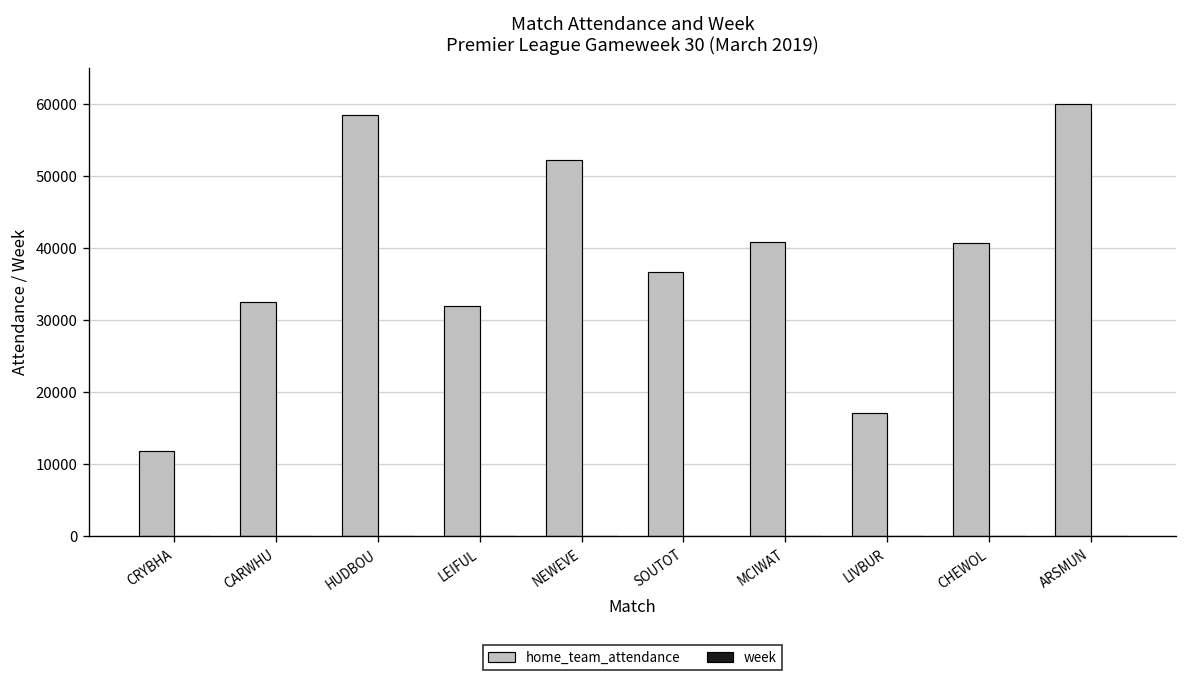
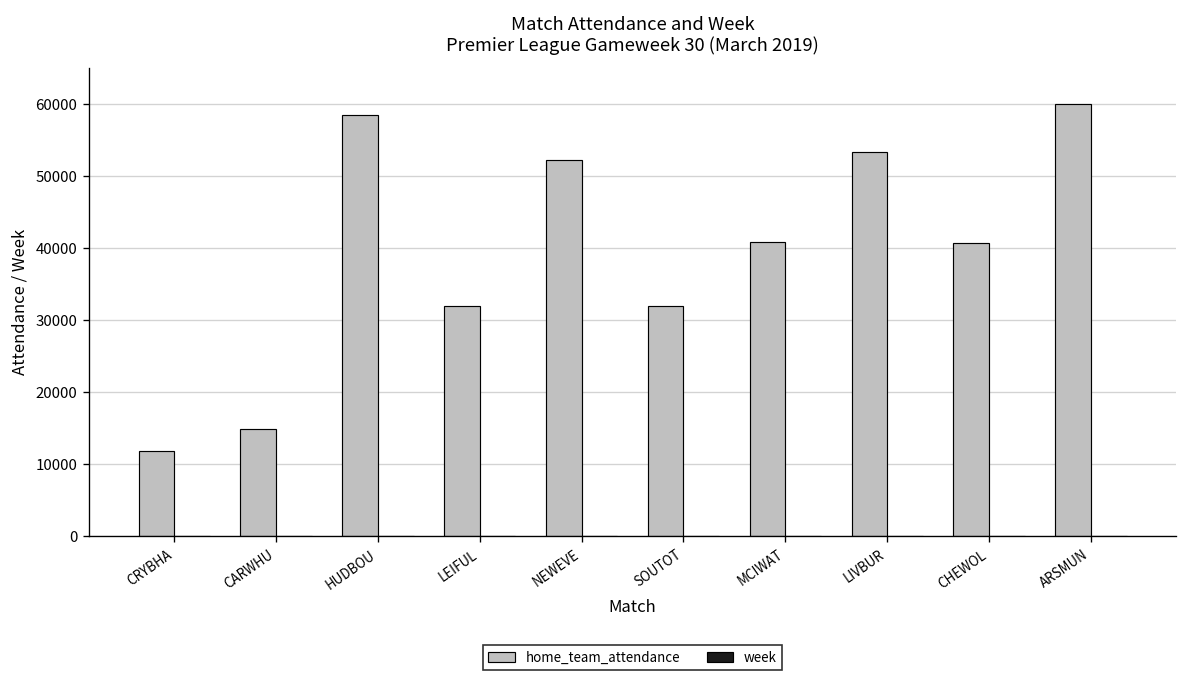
  {
    "home_team_attendance": {
      "CRYBHA": 12000,
-     "CARWHU": 32000,
+     "CARWHU": 15000,
      "HUDBOU": 58000,
      "LEIFUL": 32000,
      "NEWEVE": 52000,
-     "SOUTOT": 37000,
+     "SOUTOT": 32000,
      "MCIWAT": 41000,
-     "LIVBUR": 17000,
+     "LIVBUR": 53000,
      "CHEWOL": 41000,
      "ARSMUN": 60000
    }
  }
